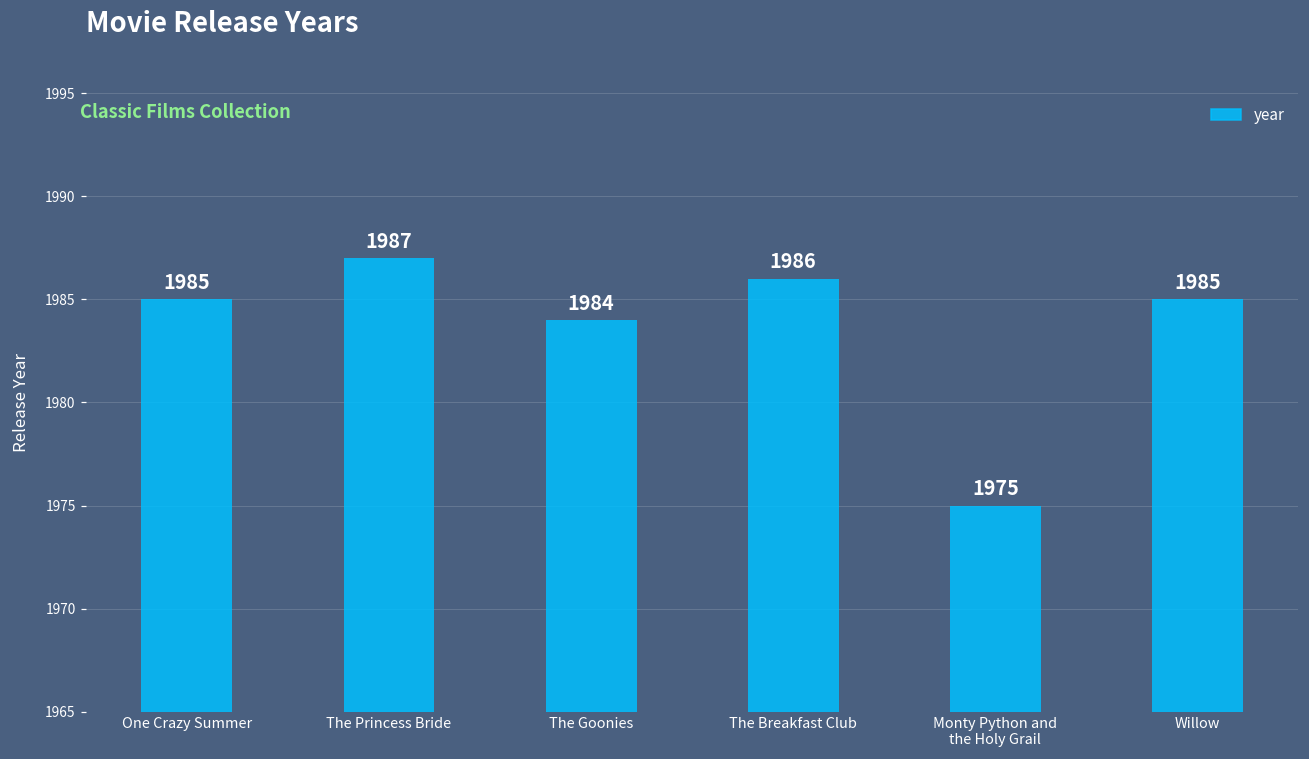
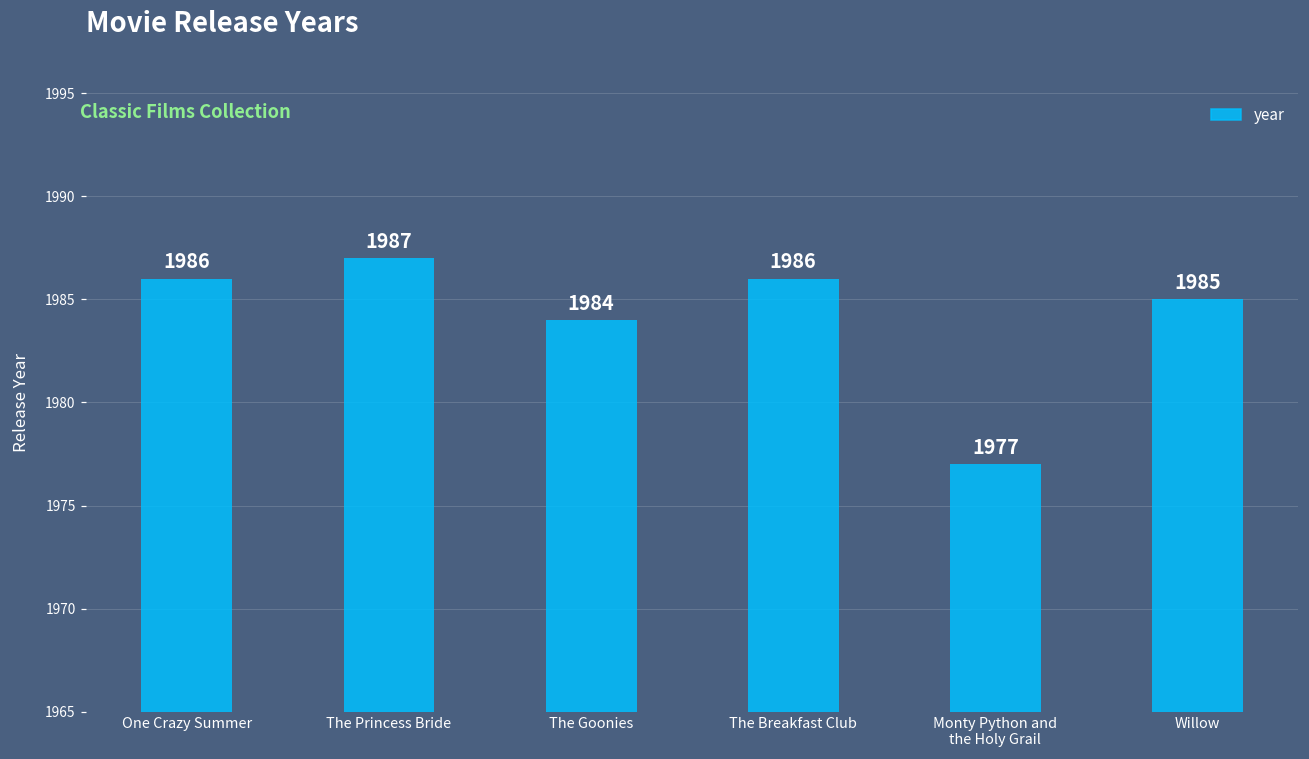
  {
-   "One Crazy Summer": 1985,
+   "One Crazy Summer": 1986,
    "The Princess Bride": 1987,
    "The Goonies": 1984,
    "The Breakfast Club": 1986,
-   "Monty Python and the Holy Grail": 1975,
+   "Monty Python and the Holy Grail": 1977,
    "Willow": 1985
  }
